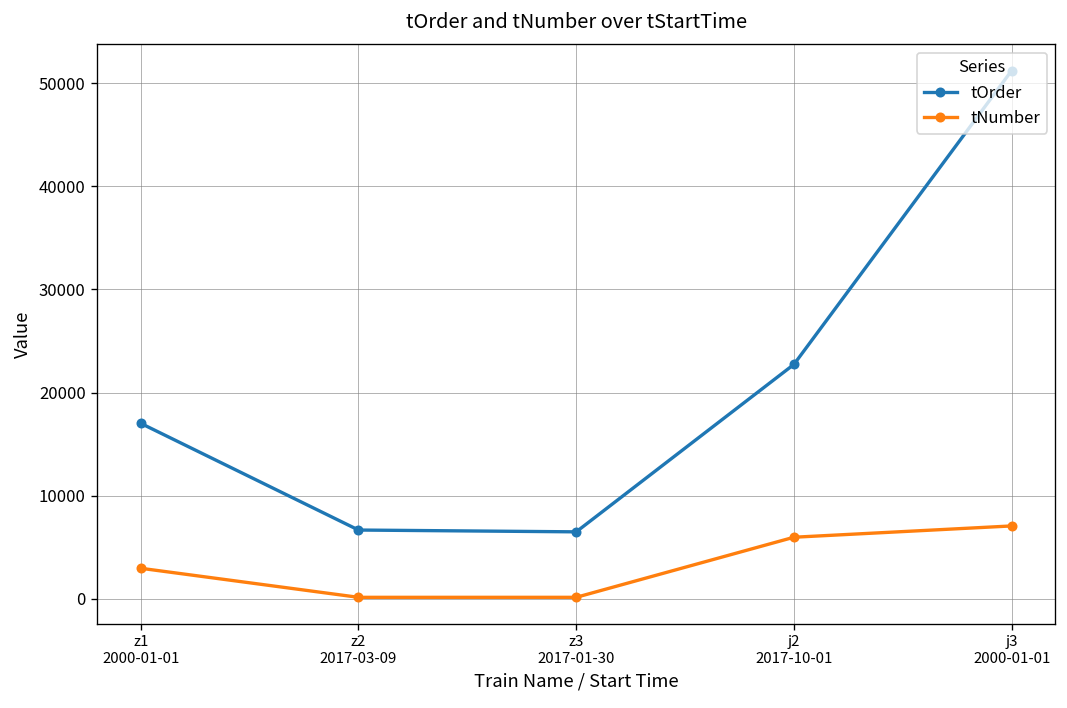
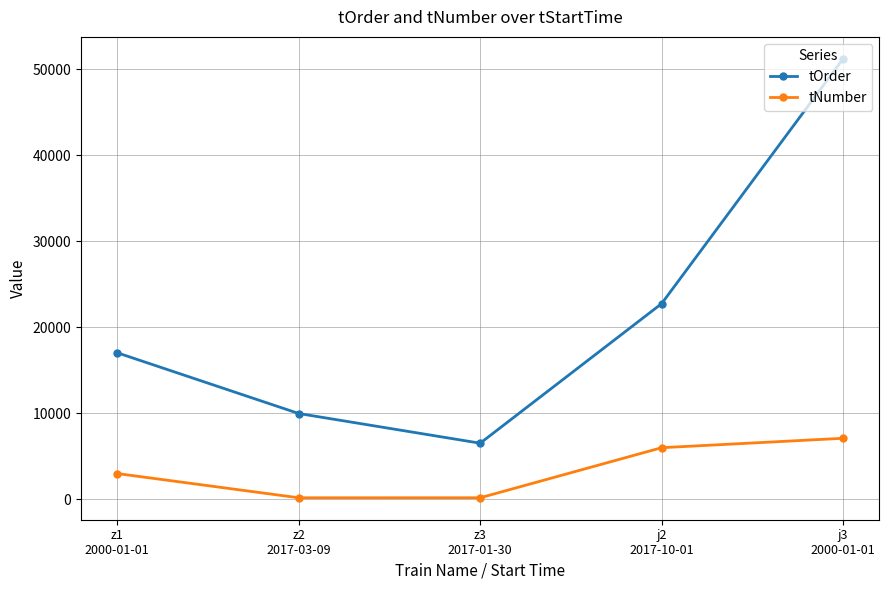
  {
    "tOrder": {
      "z1 2000-01-01": 17000,
-     "z2 2017-03-09": 7000,
+     "z2 2017-03-09": 10000,
      "z3 2017-01-30": 6000,
      "j2 2017-10-01": 23000
    },
    "tNumber": {
      "z1 2000-01-01": 3000,
      "z2 2017-03-09": 0,
      "z3 2017-01-30": 0,
      "j2 2017-10-01": 6000,
      "j3 2000-01-01": 7000
    }
  }
